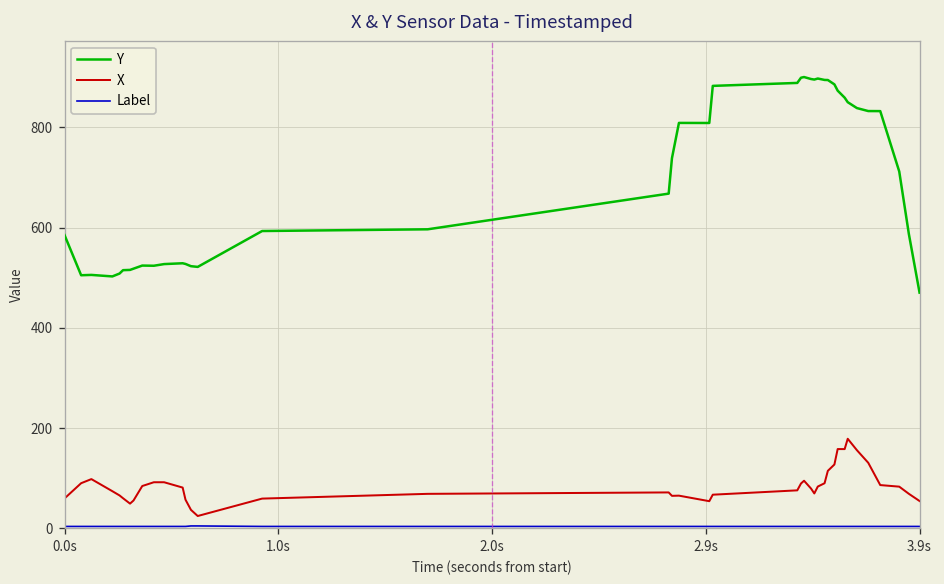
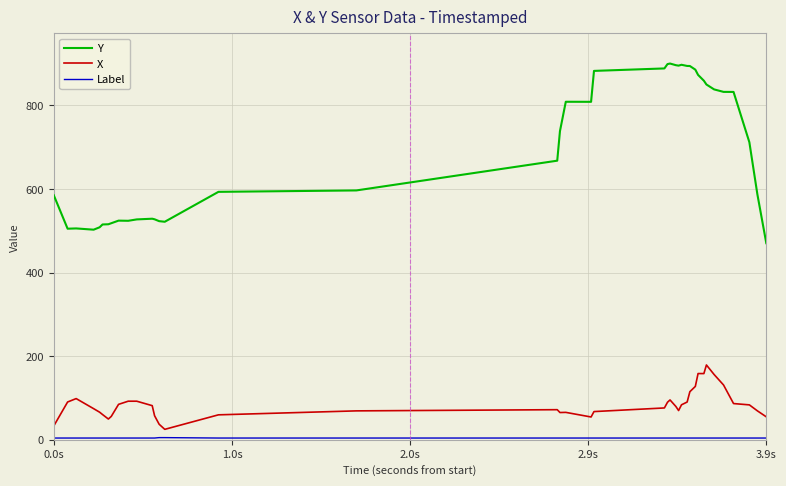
  {
    "Y": {
      "0.0s": 590,
      "3.9s": 470
    },
    "X": {
-     "0.0s": 60,
+     "0.0s": 30,
      "3.9s": 50
    },
    "Label": {
      "0.0s": 0,
      "3.9s": 0
    }
  }
